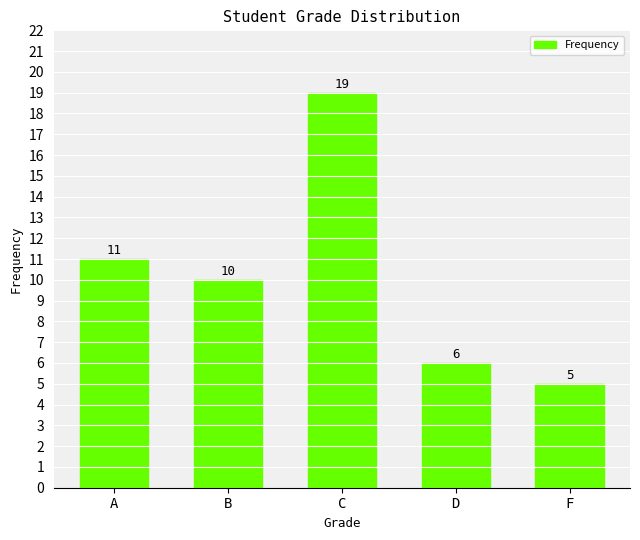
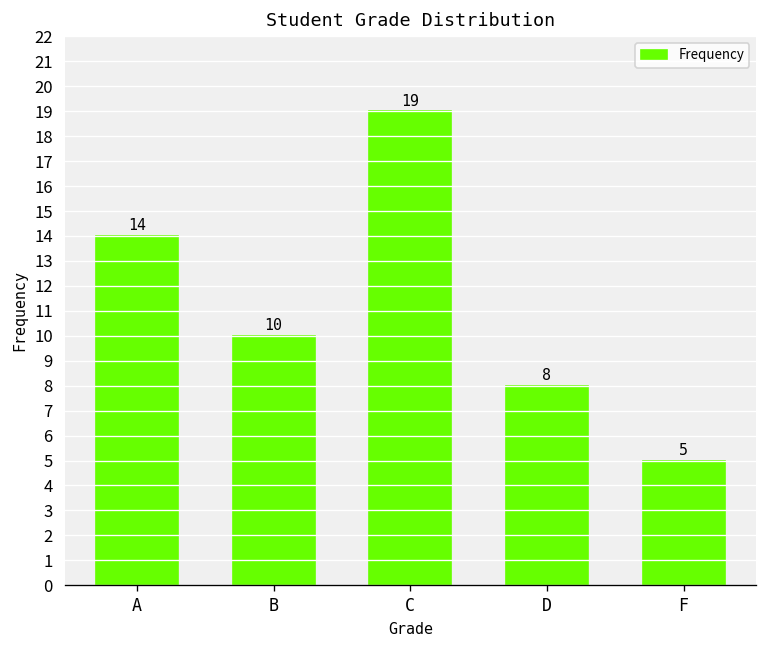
  {
-   "A": 11,
+   "A": 14,
    "B": 10,
    "C": 19,
-   "D": 6,
+   "D": 8,
    "F": 5
  }
